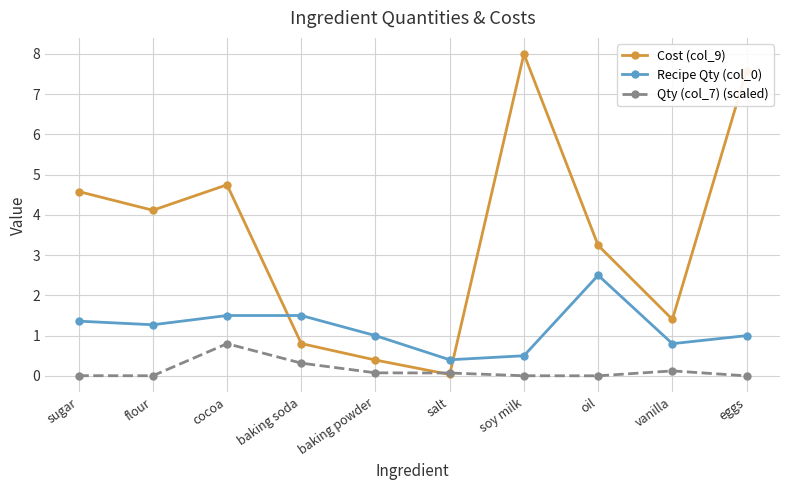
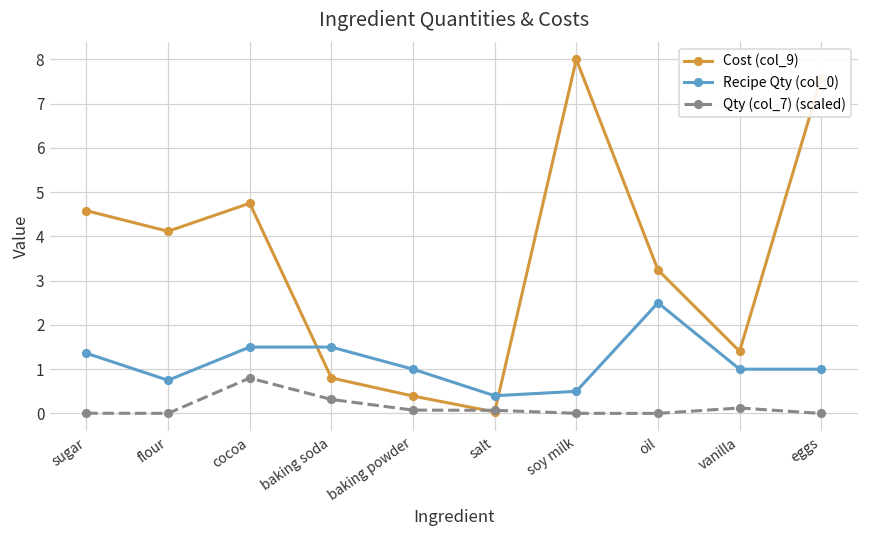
  {
    "Cost (col_9)": {
      "sugar": 4.6,
      "flour": 4.1,
      "cocoa": 4.7,
      "baking soda": 0.8,
      "baking powder": 0.4,
      "soy milk": 8.0,
      "oil": 3.2,
      "vanilla": 1.4
    },
    "Recipe Qty (col_0)": {
      "sugar": 1.4,
-     "flour": 1.3,
+     "flour": 0.8,
      "cocoa": 1.5,
      "baking soda": 1.5,
      "baking powder": 1.0,
      "salt": 0.4,
      "soy milk": 0.5,
      "oil": 2.5,
-     "vanilla": 0.8,
+     "vanilla": 1.0,
      "eggs": 1.0
    },
    "Qty (col_7) (scaled)": {
      "sugar": 0.0,
      "flour": 0.0,
      "cocoa": 0.8,
      "baking soda": 0.3,
      "baking powder": 0.1,
      "soy milk": 0.0,
      "oil": 0.0,
      "vanilla": 0.1,
      "eggs": 0.0
    }
  }
